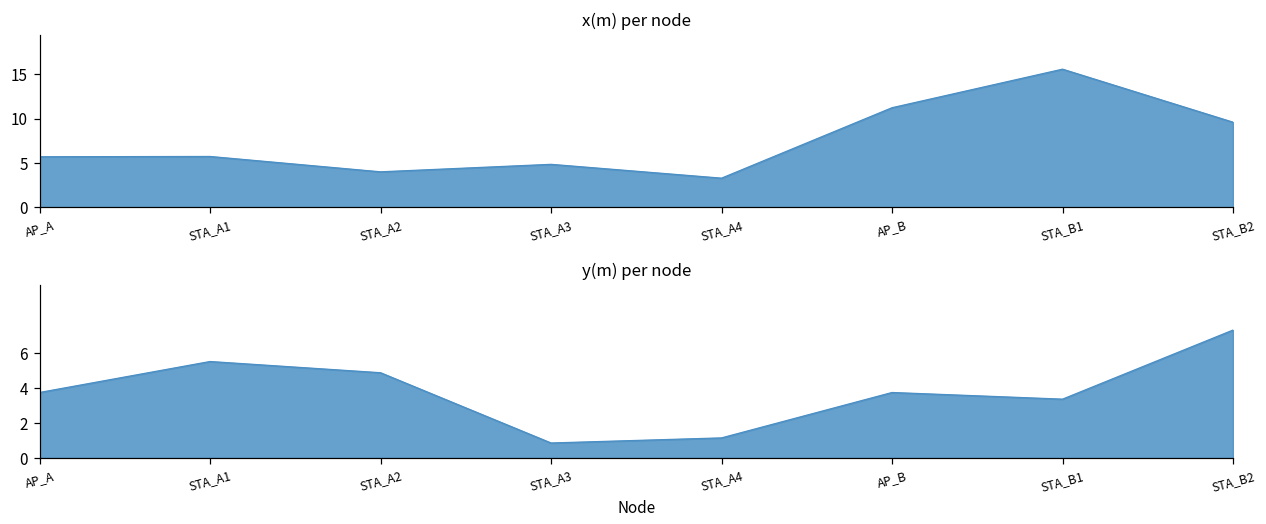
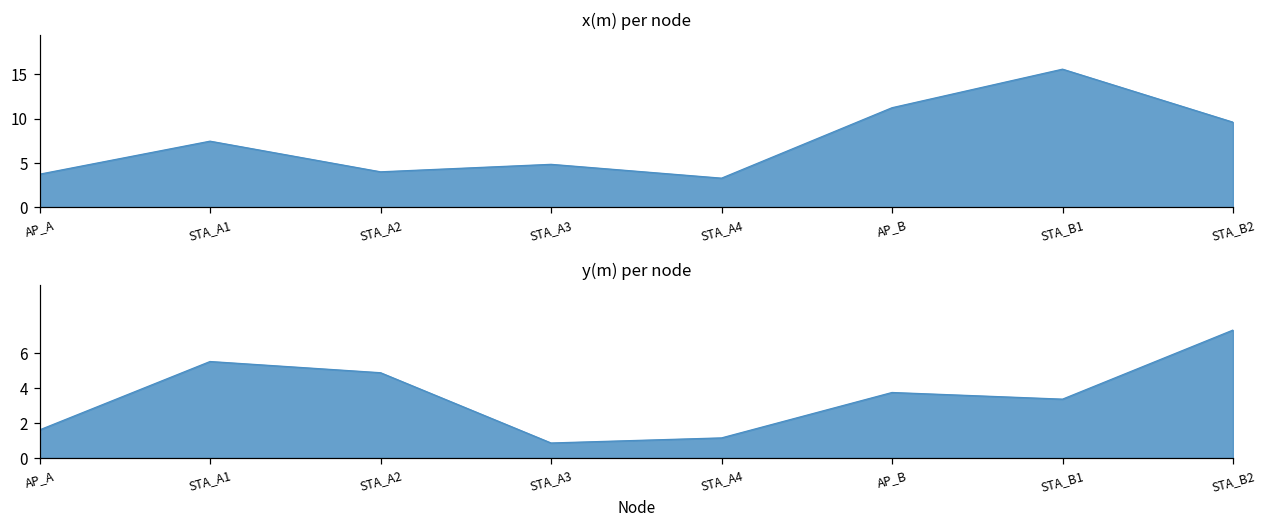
  {
    "x(m) per node": {
-     "AP_A": 6,
-     "STA_A1": 6,
+     "AP_A": 4,
+     "STA_A1": 7,
      "STA_A2": 4,
      "STA_A3": 5,
      "STA_A4": 3,
      "AP_B": 11,
      "STA_B1": 16,
      "STA_B2": 10
    },
    "y(m) per node": {
-     "AP_A": 3.8,
+     "AP_A": 1.6,
      "STA_A1": 5.5,
      "STA_A2": 4.9,
      "STA_A3": 0.9,
      "STA_A4": 1.2,
      "AP_B": 3.8,
      "STA_B1": 3.4,
      "STA_B2": 7.3
    }
  }
